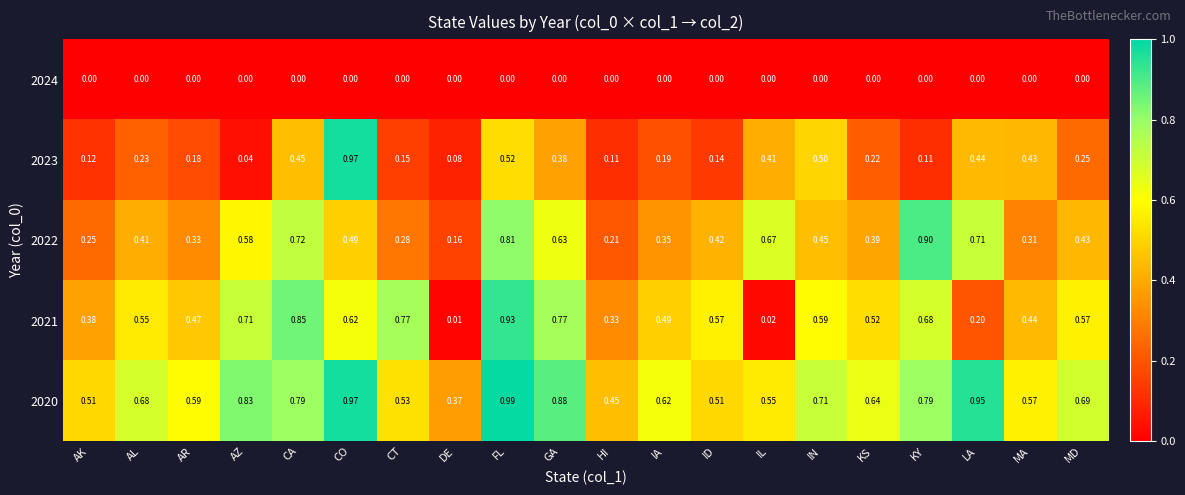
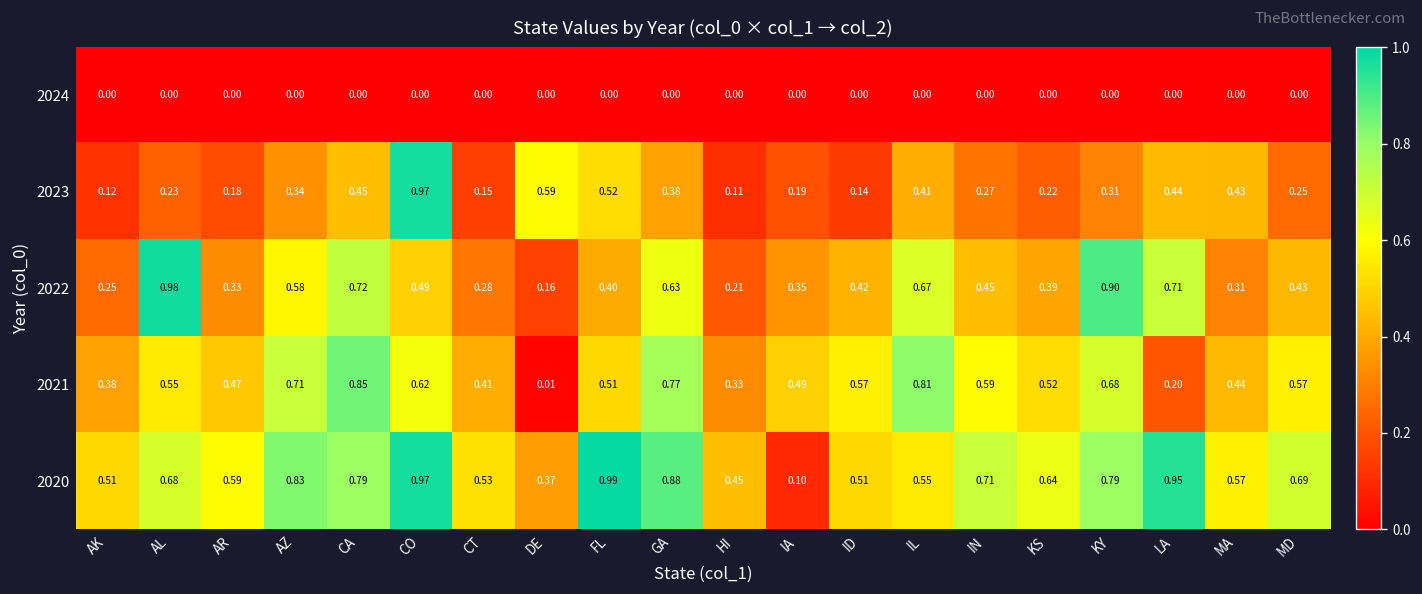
  {
    "2024": {
      "AK": 0.00,
      "AL": 0.00,
      "AR": 0.00,
      "AZ": 0.00,
      "CA": 0.00,
      "CO": 0.00,
      "CT": 0.00,
      "DE": 0.00,
      "FL": 0.00,
      "GA": 0.00,
      "HI": 0.00,
      "IA": 0.00,
      "ID": 0.00,
      "IL": 0.00,
      "IN": 0.00,
      "KS": 0.00,
      "KY": 0.00,
      "LA": 0.00,
      "MA": 0.00,
      "MD": 0.00
    },
    "2023": {
      "AK": 0.12,
      "AL": 0.23,
      "AR": 0.18,
-     "AZ": 0.04,
+     "AZ": 0.34,
      "CA": 0.45,
      "CO": 0.97,
      "CT": 0.15,
-     "DE": 0.08,
+     "DE": 0.59,
      "FL": 0.52,
      "GA": 0.38,
      "HI": 0.11,
      "IA": 0.19,
      "ID": 0.14,
      "IL": 0.41,
-     "IN": 0.50,
+     "IN": 0.27,
      "KS": 0.22,
-     "KY": 0.11,
+     "KY": 0.31,
      "LA": 0.44,
      "MA": 0.43,
      "MD": 0.25
    },
    "2022": {
      "AK": 0.25,
-     "AL": 0.41,
+     "AL": 0.98,
      "AR": 0.33,
      "AZ": 0.58,
      "CA": 0.72,
      "CO": 0.49,
      "CT": 0.28,
      "DE": 0.16,
-     "FL": 0.81,
+     "FL": 0.40,
      "GA": 0.63,
      "HI": 0.21,
      "IA": 0.35,
      "ID": 0.42,
      "IL": 0.67,
      "IN": 0.45,
      "KS": 0.39,
      "KY": 0.90,
      "LA": 0.71,
      "MA": 0.31,
      "MD": 0.43
    },
    "2021": {
      "AK": 0.38,
      "AL": 0.55,
      "AR": 0.47,
      "AZ": 0.71,
      "CA": 0.85,
      "CO": 0.62,
-     "CT": 0.77,
+     "CT": 0.41,
      "DE": 0.01,
-     "FL": 0.93,
+     "FL": 0.51,
      "GA": 0.77,
      "HI": 0.33,
      "IA": 0.49,
      "ID": 0.57,
-     "IL": 0.02,
+     "IL": 0.81,
      "IN": 0.59,
      "KS": 0.52,
      "KY": 0.68,
      "LA": 0.20,
      "MA": 0.44,
      "MD": 0.57
    },
    "2020": {
      "AK": 0.51,
      "AL": 0.68,
      "AR": 0.59,
      "AZ": 0.83,
      "CA": 0.79,
      "CO": 0.97,
      "CT": 0.53,
      "DE": 0.37,
      "FL": 0.99,
      "GA": 0.88,
      "HI": 0.45,
-     "IA": 0.62,
+     "IA": 0.10,
      "ID": 0.51,
      "IL": 0.55,
      "IN": 0.71,
      "KS": 0.64,
      "KY": 0.79,
      "LA": 0.95,
      "MA": 0.57,
      "MD": 0.69
    }
  }
